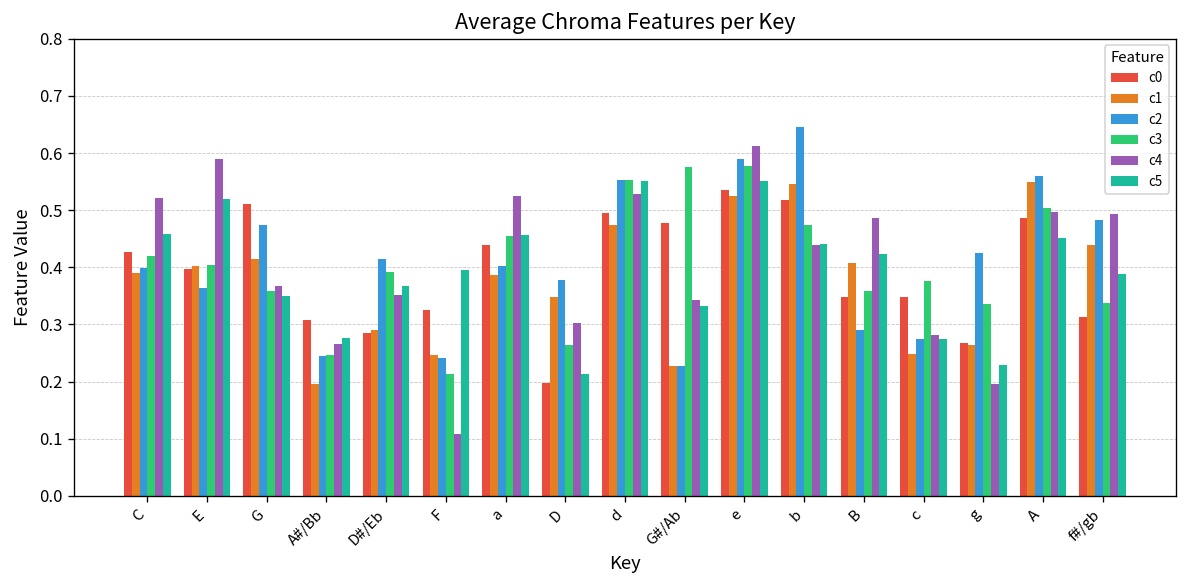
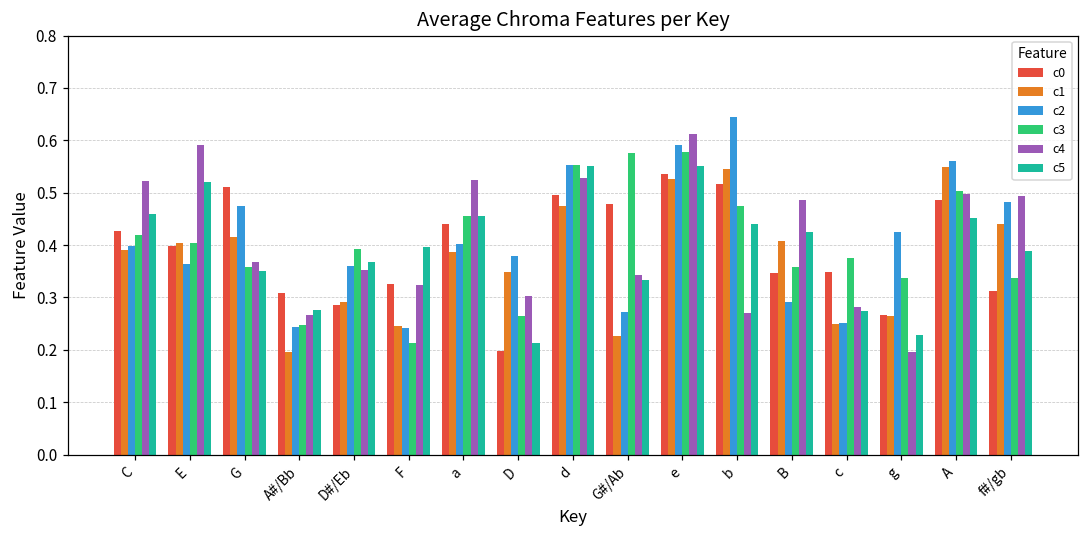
  {
    "c2": {
      "C": 0.40,
      "E": 0.36,
      "G": 0.47,
      "A#/Bb": 0.24,
-     "D#/Eb": 0.41,
+     "D#/Eb": 0.36,
      "F": 0.24,
      "a": 0.40,
      "D": 0.38,
      "d": 0.55,
-     "G#/Ab": 0.23,
+     "G#/Ab": 0.27,
      "e": 0.59,
      "b": 0.65,
      "B": 0.29,
-     "c": 0.27,
+     "c": 0.25,
      "g": 0.43,
      "A": 0.56,
      "f#/gb": 0.48
    },
    "c4": {
      "C": 0.52,
      "E": 0.59,
      "G": 0.37,
      "A#/Bb": 0.27,
      "D#/Eb": 0.35,
-     "F": 0.11,
+     "F": 0.32,
      "a": 0.52,
      "D": 0.30,
      "d": 0.53,
      "G#/Ab": 0.34,
      "e": 0.61,
-     "b": 0.44,
+     "b": 0.27,
      "B": 0.49,
      "c": 0.28,
      "g": 0.20,
      "A": 0.50,
      "f#/gb": 0.49
    }
  }
